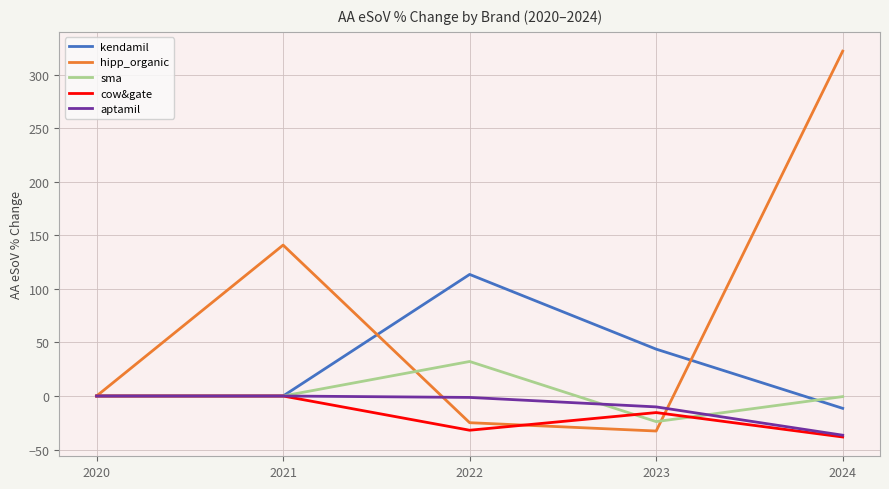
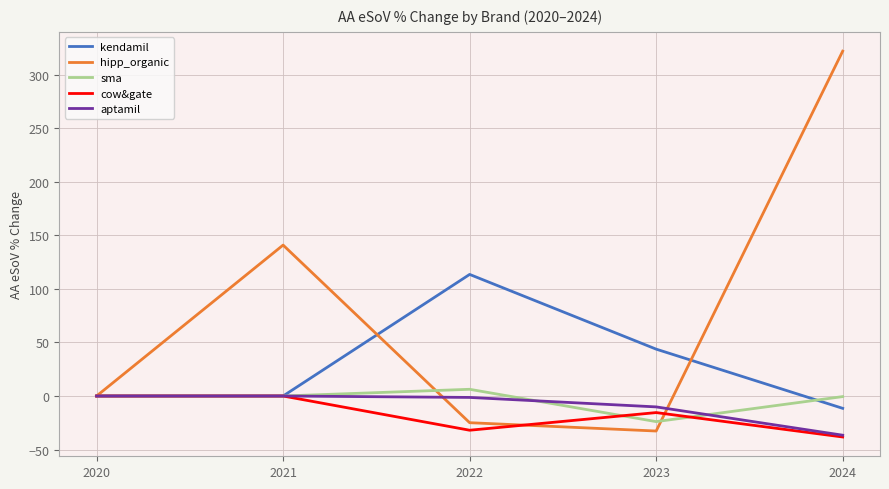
  {
    "kendamil": {
      "2022": 114,
      "2023": 44,
      "2024": -12
    },
    "hipp_organic": {
      "2021": 141,
      "2022": -25,
      "2023": -33,
      "2024": 322
    },
    "sma": {
-     "2022": 32,
+     "2022": 6,
      "2023": -24,
      "2024": -1
    },
    "cow&gate": {
      "2022": -32,
      "2023": -15
    },
    "aptamil": {
      "2022": -1,
      "2023": -10
    }
  }
